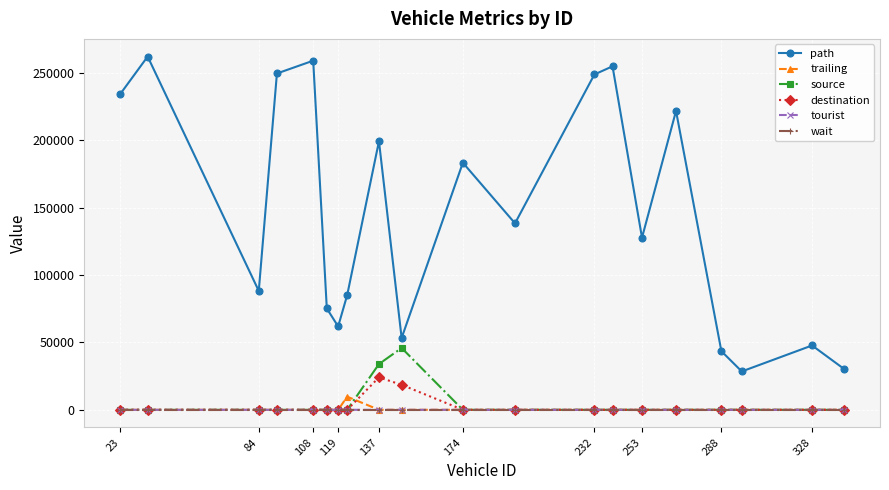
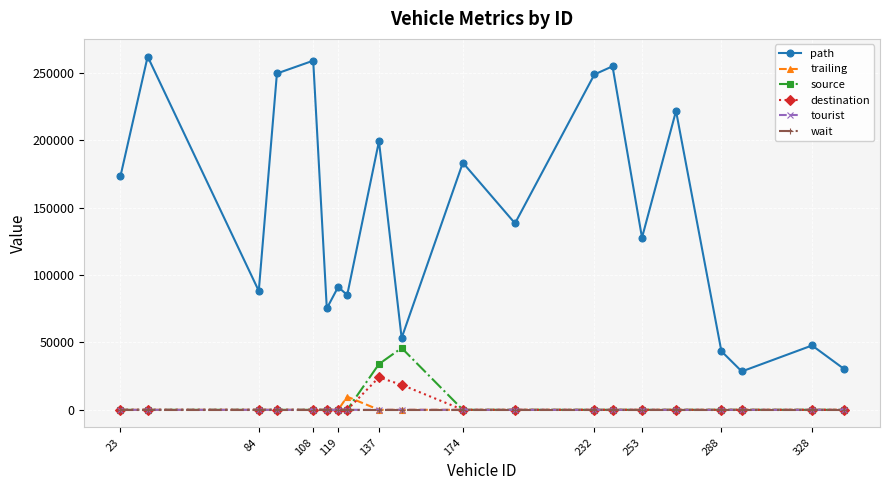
  {
    "path": {
-     "23": 234000,
+     "23": 173000,
      "84": 88000,
      "108": 259000,
-     "119": 62000,
+     "119": 91000,
      "137": 199000,
      "174": 183000,
      "232": 249000,
      "253": 128000,
      "288": 43000,
      "328": 48000
    },
    "source": {
      "137": 34000
    },
    "destination": {
      "137": 24000
    }
  }
